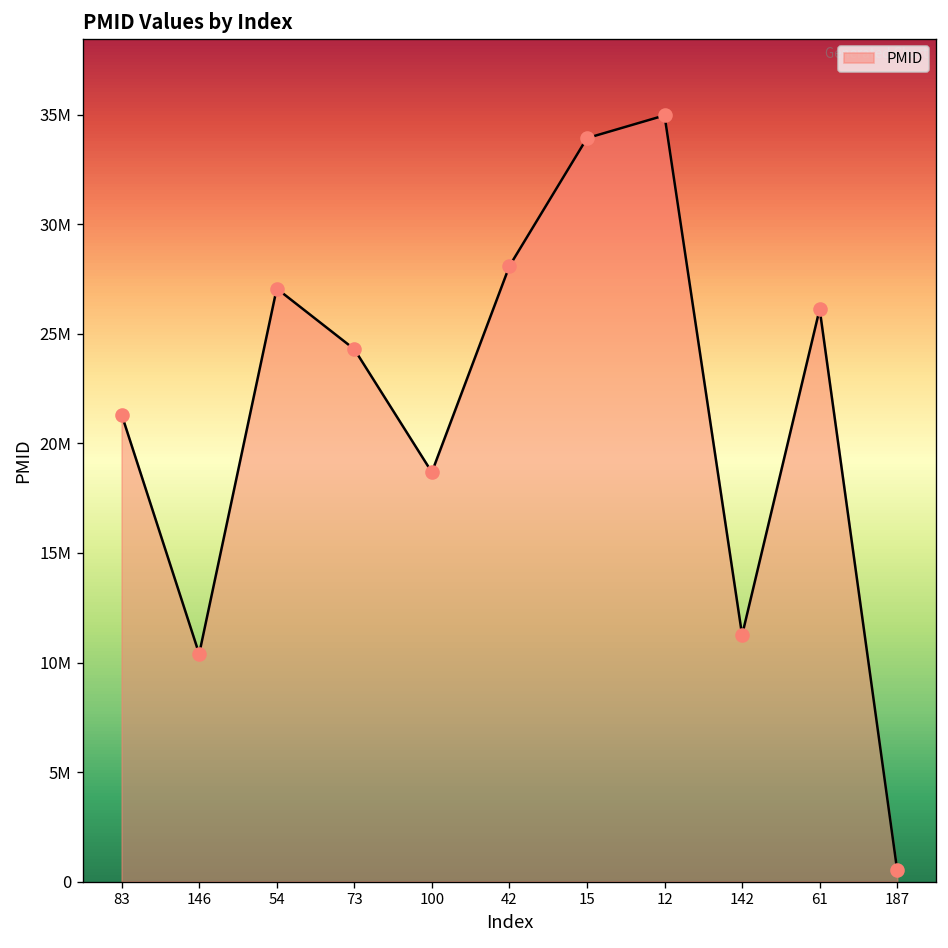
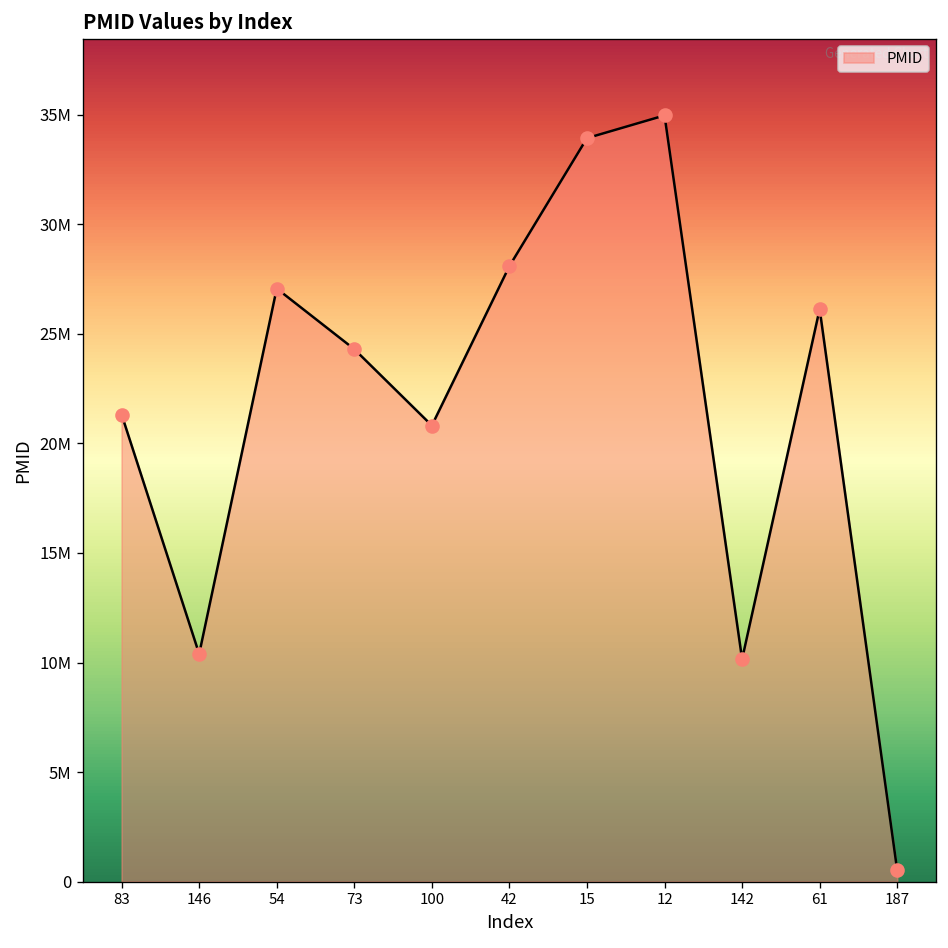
  {
    "83": 21300000,
    "146": 10400000,
    "54": 27100000,
    "73": 24300000,
-   "100": 18700000,
+   "100": 20800000,
    "42": 28100000,
    "15": 33900000,
    "12": 35000000,
-   "142": 11300000,
+   "142": 10200000,
    "61": 26100000,
    "187": 500000
  }
